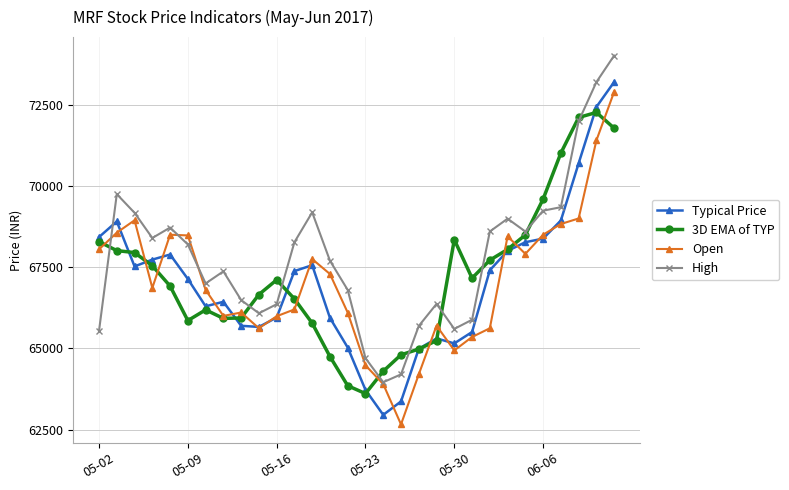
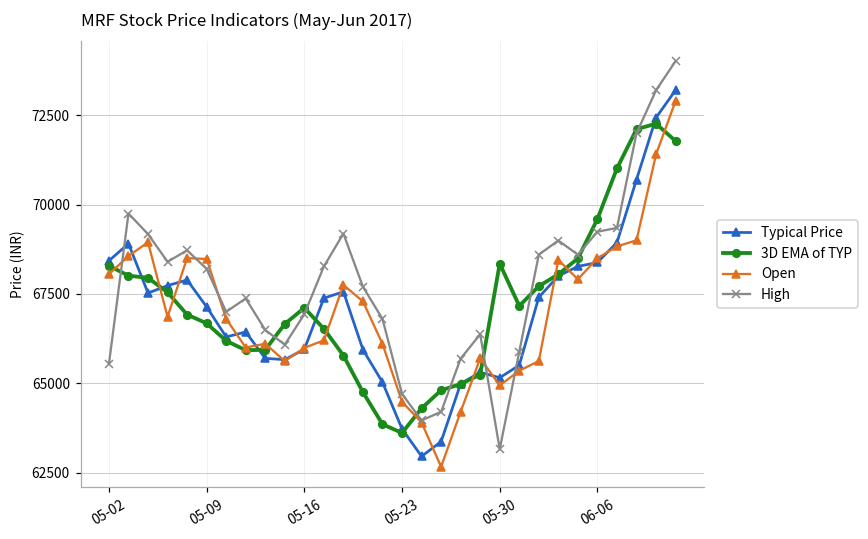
  {
    "Typical Price": {
      "05-02": 68400,
      "05-09": 67100,
      "05-23": 63700,
      "05-30": 65200,
      "06-06": 68400
    },
    "3D EMA of TYP": {
      "05-02": 68300,
-     "05-09": 65900,
+     "05-09": 66700,
      "05-16": 67100,
      "05-23": 63600,
      "05-30": 68300,
      "06-06": 69600
    },
    "Open": {
      "05-02": 68100,
      "05-09": 68500,
      "05-23": 64500,
      "05-30": 64900,
      "06-06": 68500
    },
    "High": {
      "05-02": 65500,
      "05-09": 68200,
-     "05-16": 66400,
+     "05-16": 66900,
      "05-23": 64700,
-     "05-30": 65600,
+     "05-30": 63200,
      "06-06": 69200
    }
  }
